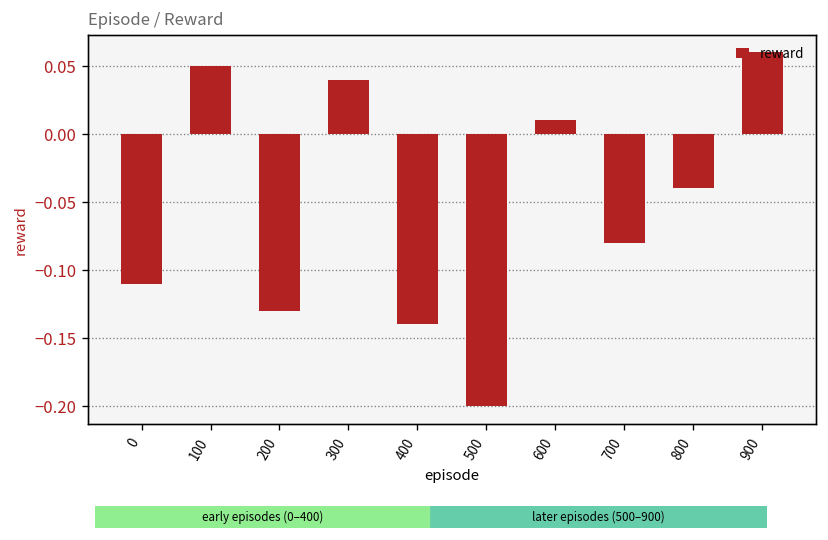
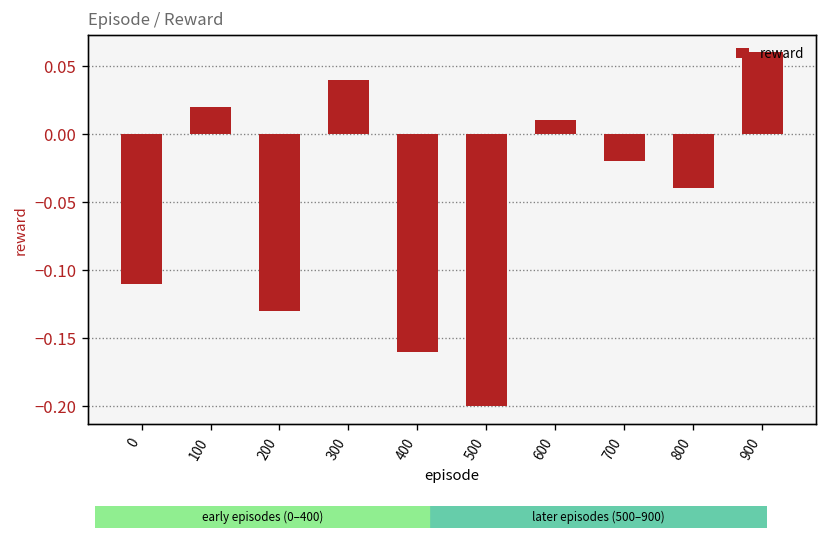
  {
    "0": -0.11,
-   "100": 0.05,
+   "100": 0.02,
    "200": -0.13,
    "300": 0.04,
-   "400": -0.14,
+   "400": -0.16,
    "500": -0.20,
    "600": 0.01,
-   "700": -0.08,
+   "700": -0.02,
    "800": -0.04,
    "900": 0.06
  }
